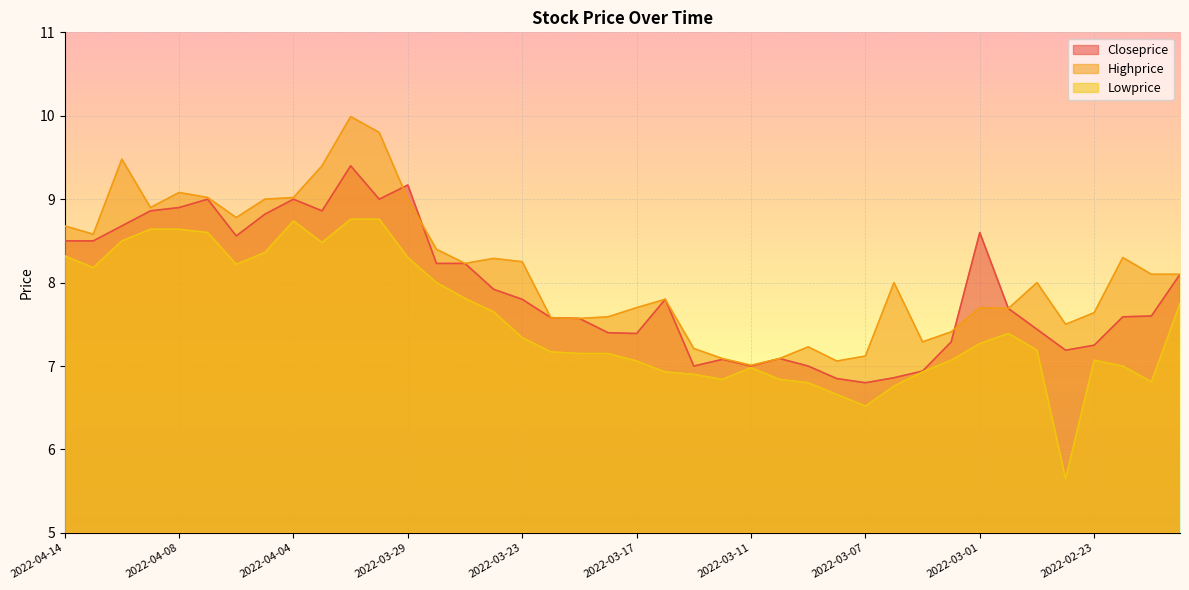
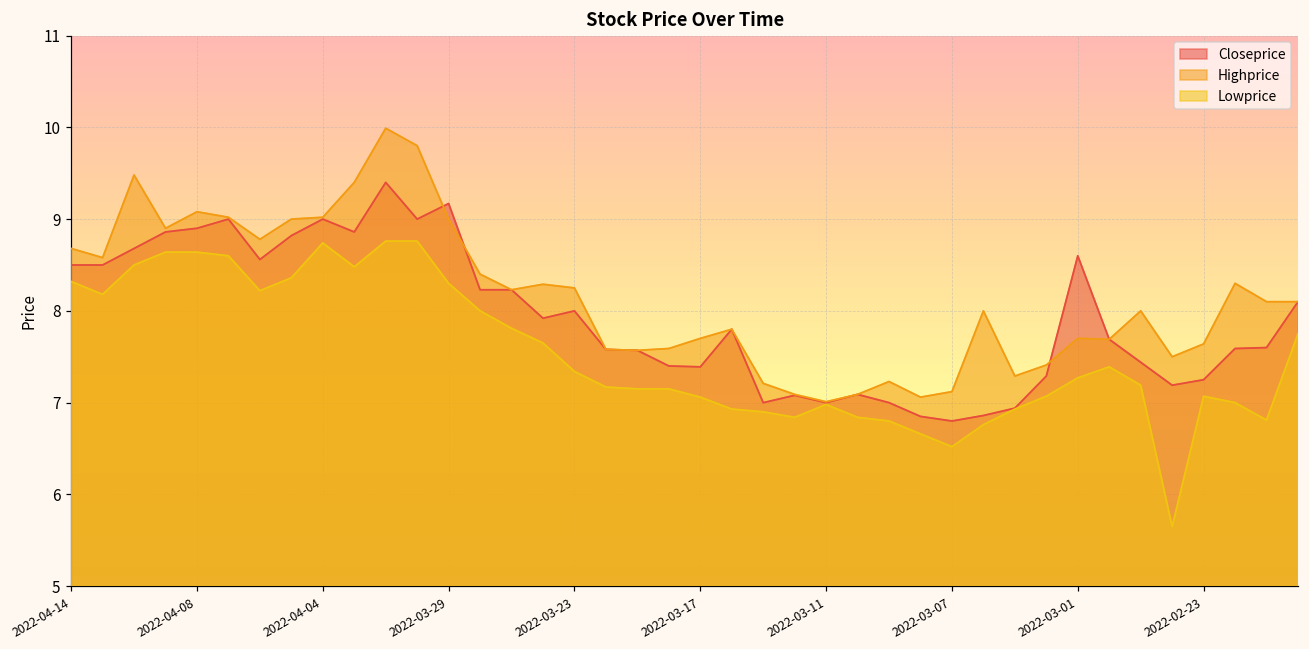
  {
    "Closeprice": {
      "2022-04-14": 8.5,
      "2022-04-08": 8.9,
      "2022-03-29": 9.2,
-     "2022-03-23": 7.8,
+     "2022-03-23": 8.0,
      "2022-03-17": 7.4,
      "2022-03-07": 6.8,
      "2022-03-01": 8.6,
      "2022-02-23": 7.3
    }
  }
